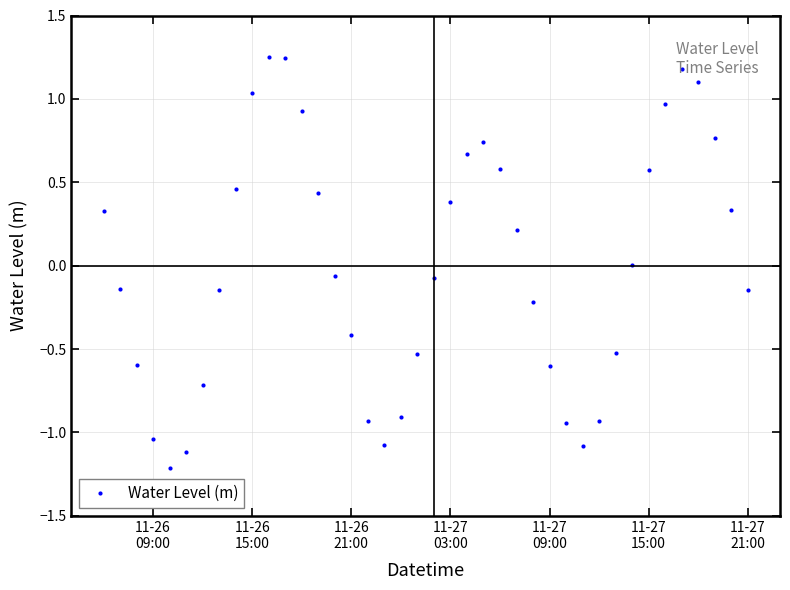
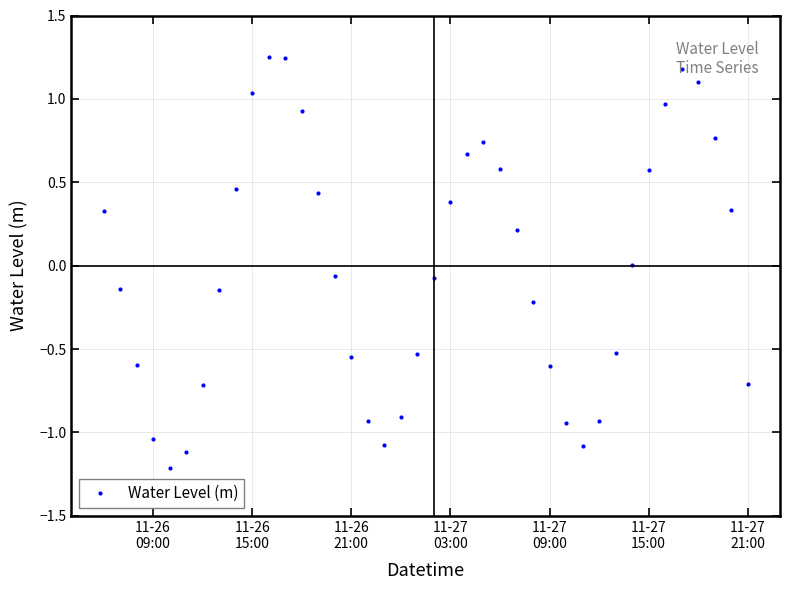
  {
    "11-26 09:00": -1.04,
    "11-26 15:00": 1.03,
-   "11-26 21:00": -0.41,
+   "11-26 21:00": -0.55,
    "11-27 03:00": 0.38,
    "11-27 09:00": -0.60,
    "11-27 15:00": 0.57,
-   "11-27 21:00": -0.14
+   "11-27 21:00": -0.71
  }
